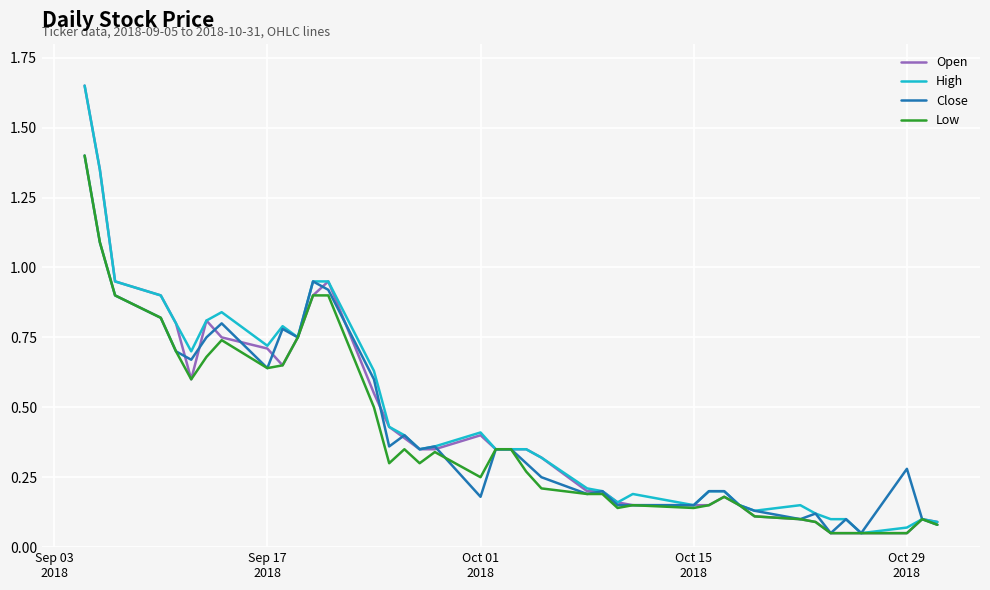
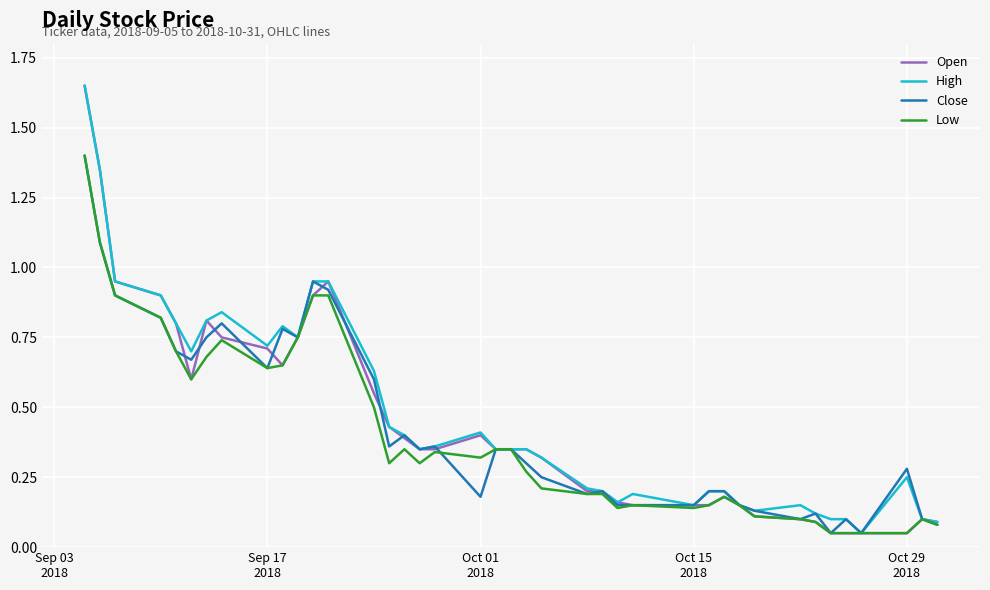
  {
    "Open": {
      "Sep 17 2018": 0.71,
      "Oct 01 2018": 0.40
    },
    "High": {
      "Sep 17 2018": 0.72,
      "Oct 01 2018": 0.41,
-     "Oct 29 2018": 0.07
+     "Oct 29 2018": 0.25
    },
    "Close": {
      "Oct 01 2018": 0.18,
      "Oct 29 2018": 0.28
    },
    "Low": {
-     "Oct 01 2018": 0.25,
+     "Oct 01 2018": 0.32,
      "Oct 15 2018": 0.14
    }
  }
